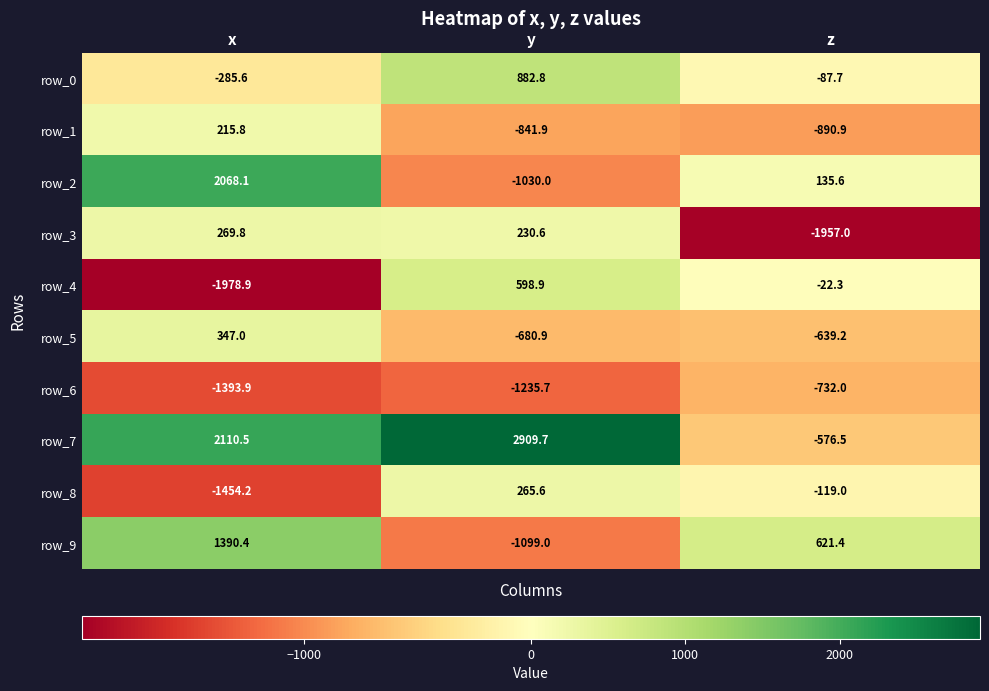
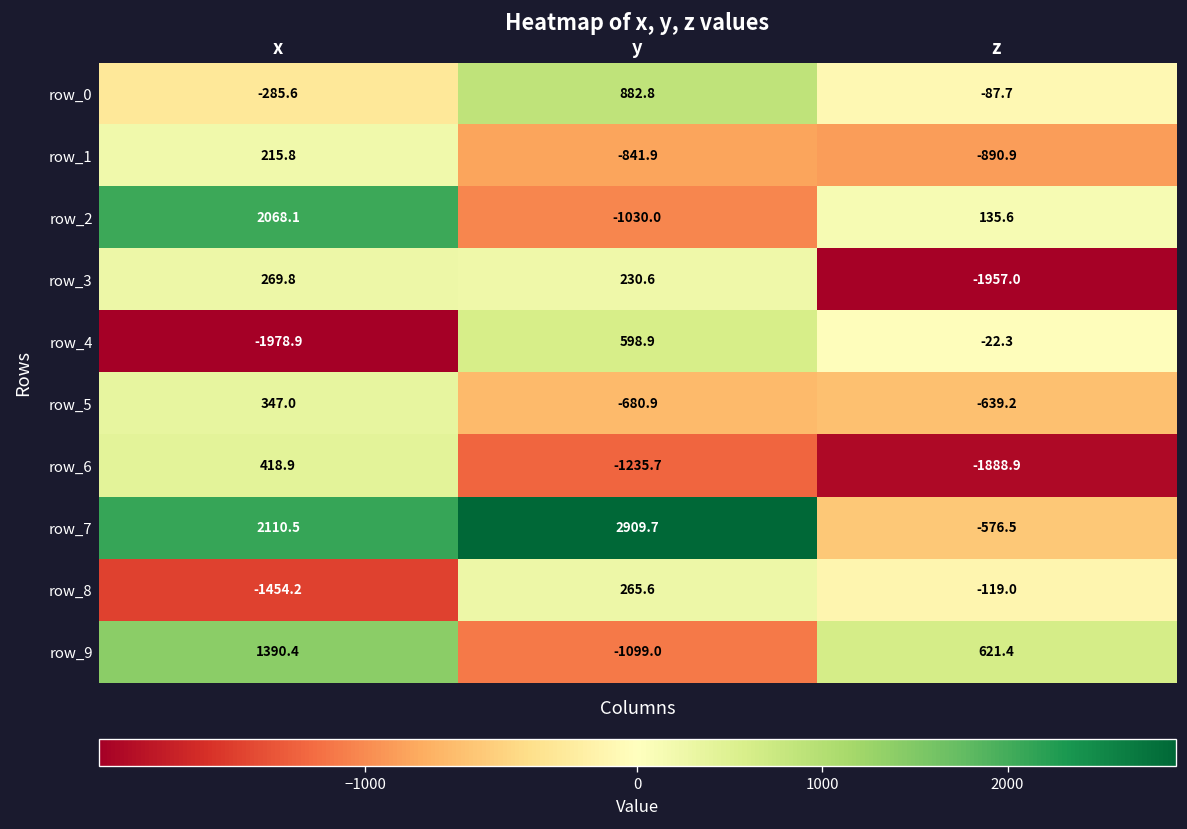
  {
    "row_0": {
      "x": -285.6,
      "y": 882.8,
      "z": -87.7
    },
    "row_1": {
      "x": 215.8,
      "y": -841.9,
      "z": -890.9
    },
    "row_2": {
      "x": 2068.1,
      "y": -1030.0,
      "z": 135.6
    },
    "row_3": {
      "x": 269.8,
      "y": 230.6,
      "z": -1957.0
    },
    "row_4": {
      "x": -1978.9,
      "y": 598.9,
      "z": -22.3
    },
    "row_5": {
      "x": 347.0,
      "y": -680.9,
      "z": -639.2
    },
    "row_6": {
-     "x": -1393.9,
+     "x": 418.9,
      "y": -1235.7,
-     "z": -732.0
+     "z": -1888.9
    },
    "row_7": {
      "x": 2110.5,
      "y": 2909.7,
      "z": -576.5
    },
    "row_8": {
      "x": -1454.2,
      "y": 265.6,
      "z": -119.0
    },
    "row_9": {
      "x": 1390.4,
      "y": -1099.0,
      "z": 621.4
    }
  }
